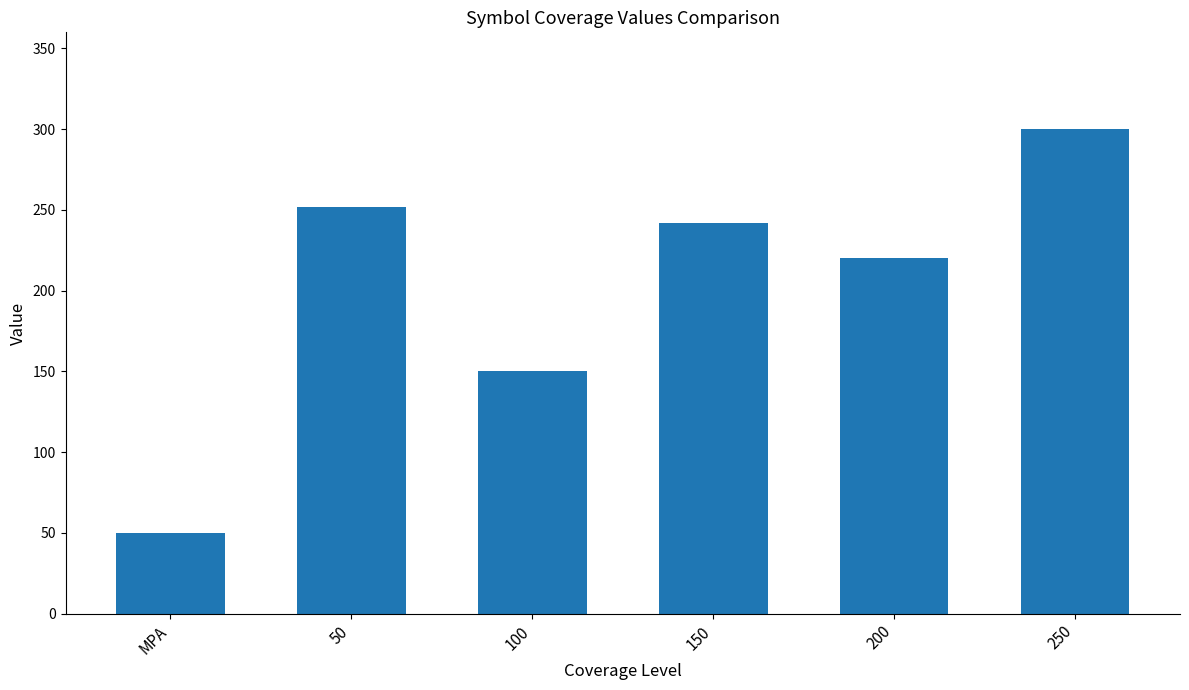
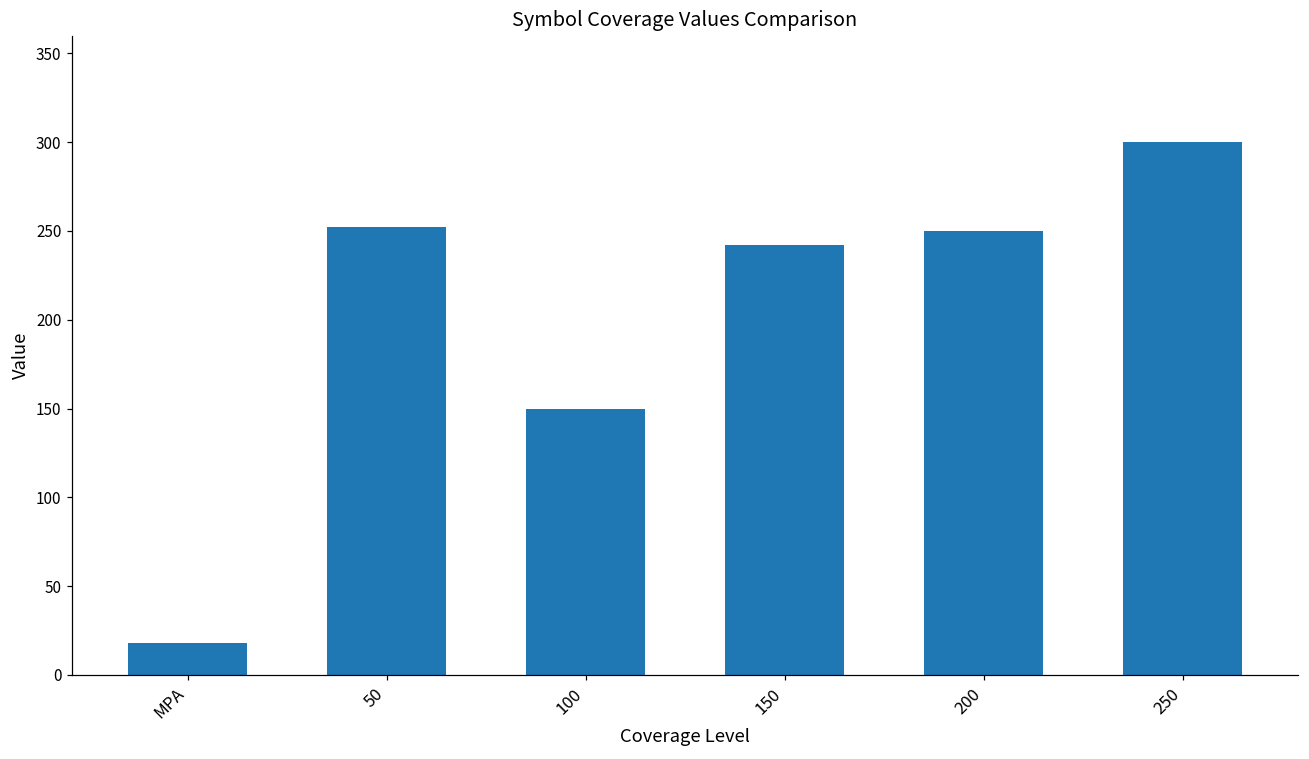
  {
-   "MPA": 50,
+   "MPA": 18,
    "50": 252,
    "100": 150,
    "150": 242,
-   "200": 220,
+   "200": 250,
    "250": 300
  }
